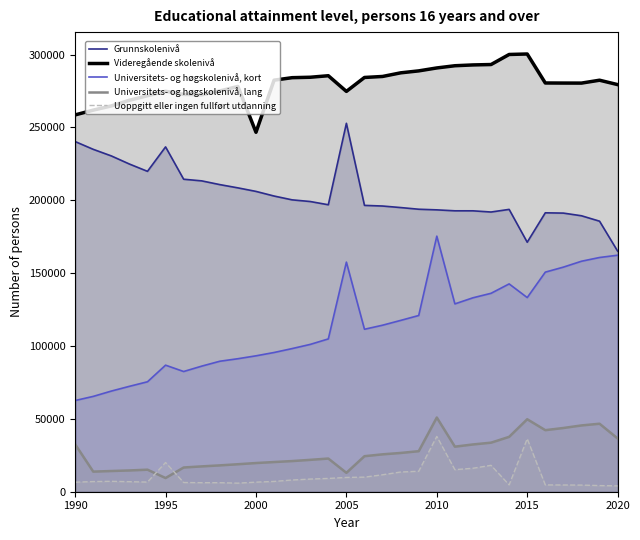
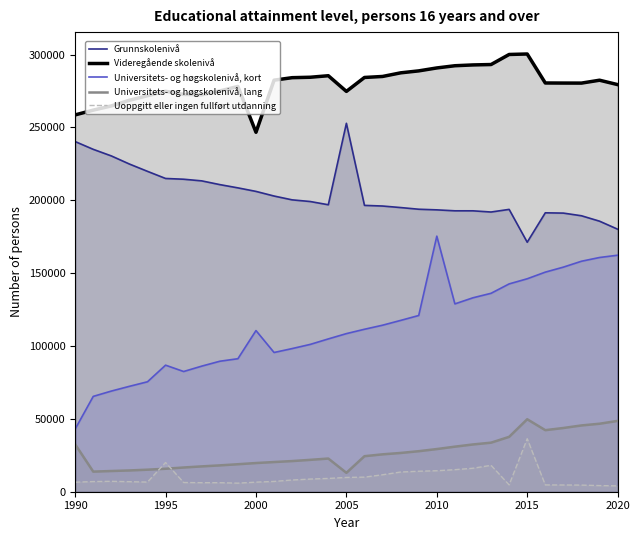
  {
    "Grunnskolenivå": {
      "1990": 240000,
-     "1995": 237000,
+     "1995": 215000,
      "2000": 206000,
      "2005": 253000,
      "2010": 193000,
      "2015": 171000,
-     "2020": 165000
+     "2020": 180000
    },
    "Videregående skolenivå": {
      "1990": 259000,
      "2000": 247000,
      "2005": 275000,
      "2010": 291000,
      "2015": 300000,
      "2020": 279000
    },
    "Universitets- og høgskolenivå, kort": {
-     "1990": 63000,
+     "1990": 43000,
      "1995": 87000,
-     "2000": 93000,
-     "2005": 158000,
+     "2000": 111000,
+     "2005": 108000,
      "2010": 175000,
-     "2015": 133000,
+     "2015": 146000,
      "2020": 162000
    },
    "Universitets- og høgskolenivå, lang": {
      "1990": 33000,
-     "1995": 9000,
+     "1995": 16000,
      "2000": 20000,
      "2005": 13000,
-     "2010": 51000,
+     "2010": 29000,
      "2015": 50000,
-     "2020": 37000
+     "2020": 49000
    },
    "Uoppgitt eller ingen fullført utdanning": {
      "1990": 7000,
      "1995": 20000,
      "2000": 7000,
      "2005": 10000,
-     "2010": 38000,
+     "2010": 14000,
      "2015": 36000,
      "2020": 4000
    }
  }
